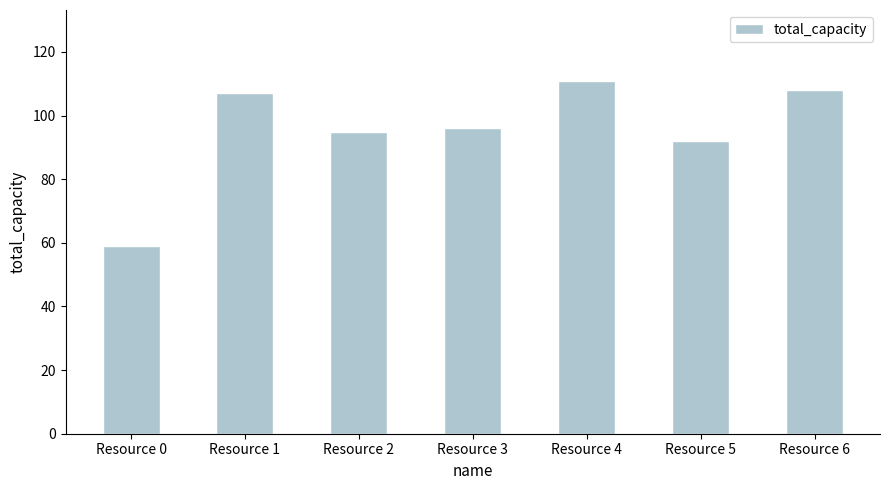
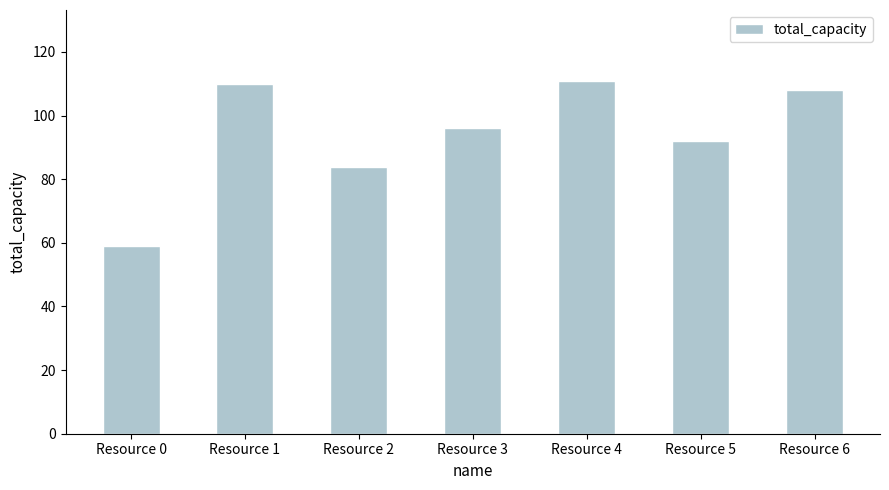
  {
    "Resource 0": 59,
-   "Resource 1": 107,
-   "Resource 2": 95,
+   "Resource 1": 110,
+   "Resource 2": 84,
    "Resource 3": 96,
    "Resource 4": 111,
    "Resource 5": 92,
    "Resource 6": 108
  }
